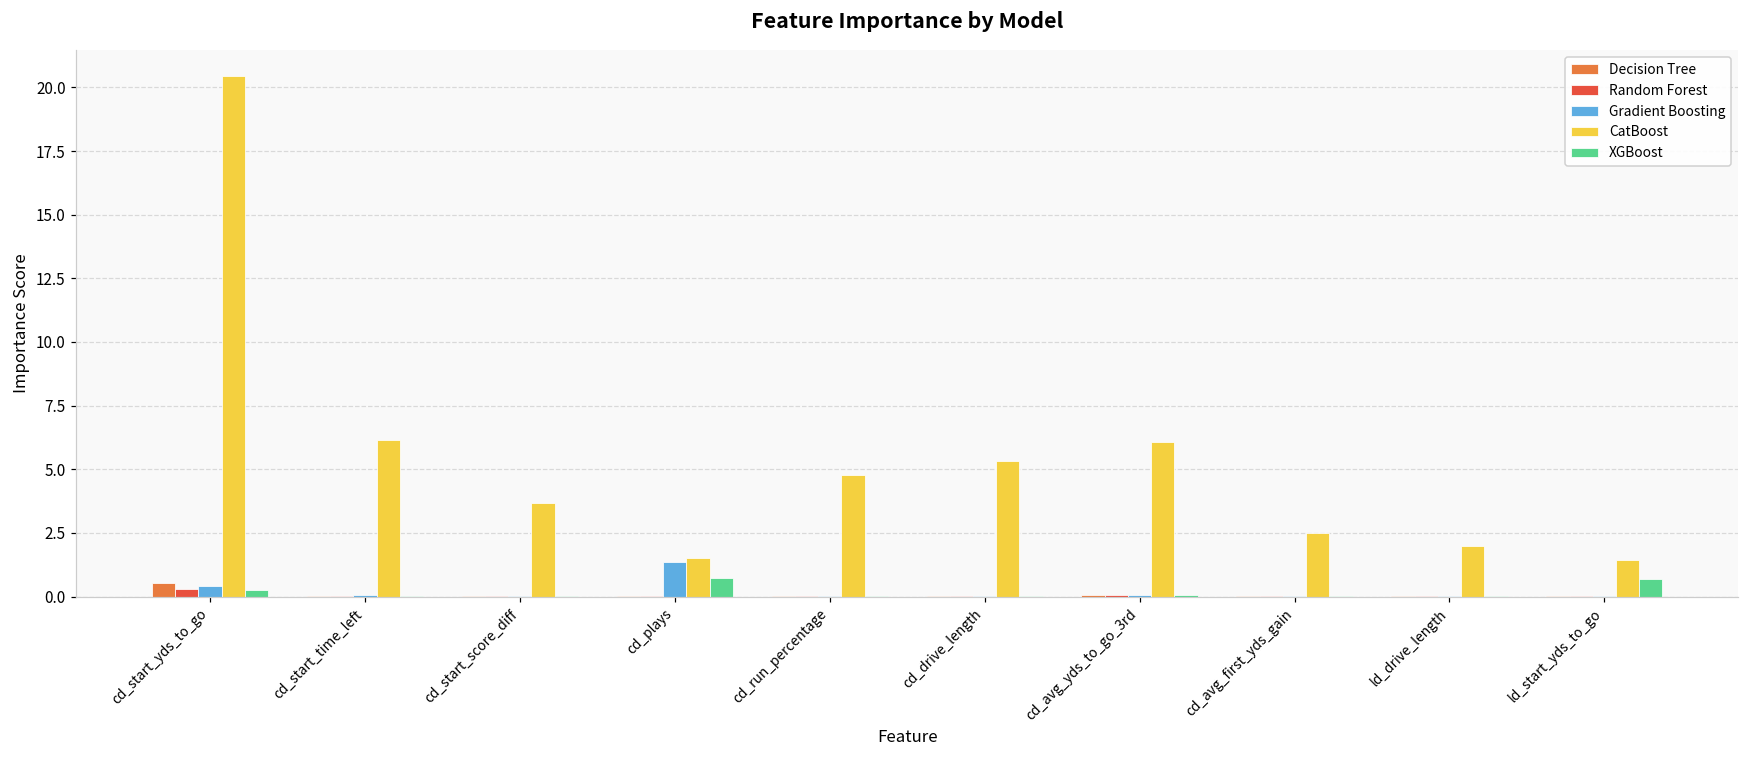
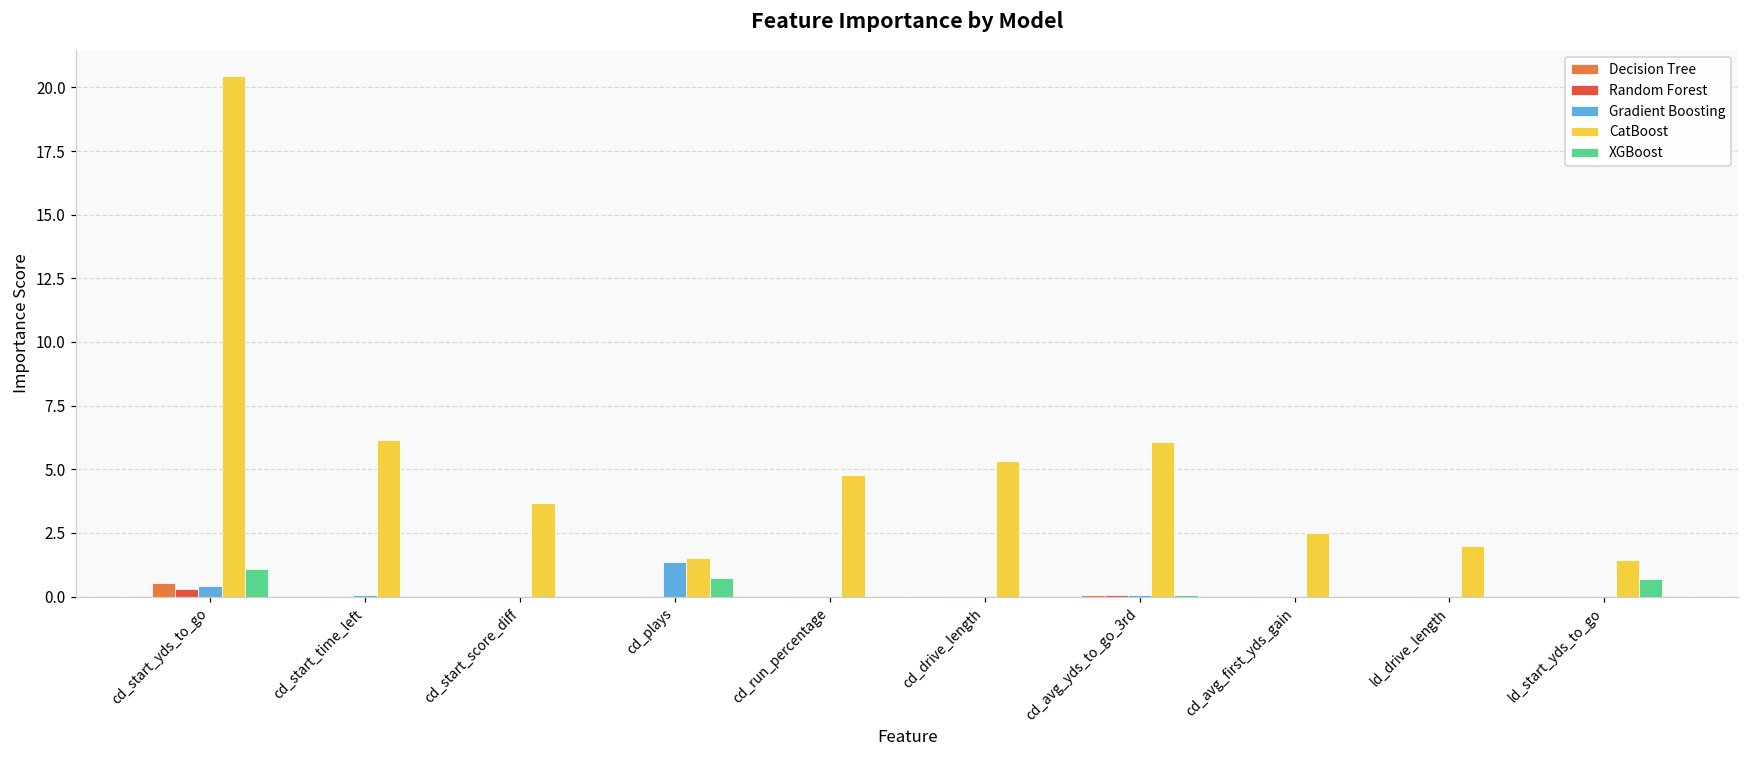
  {
    "Gradient Boosting": {
      "cd_start_yds_to_go": 0.4,
      "cd_plays": 1.3
    },
    "CatBoost": {
      "cd_start_yds_to_go": 20.4,
      "cd_start_time_left": 6.1,
      "cd_start_score_diff": 3.7,
      "cd_plays": 1.5,
      "cd_run_percentage": 4.8,
      "cd_drive_length": 5.3,
      "cd_avg_yds_to_go_3rd": 6.1,
      "cd_avg_first_yds_gain": 2.5,
      "ld_drive_length": 2.0,
      "ld_start_yds_to_go": 1.4
    },
    "XGBoost": {
-     "cd_start_yds_to_go": 0.3,
+     "cd_start_yds_to_go": 1.1,
      "cd_plays": 0.7,
      "ld_start_yds_to_go": 0.7
    }
  }
